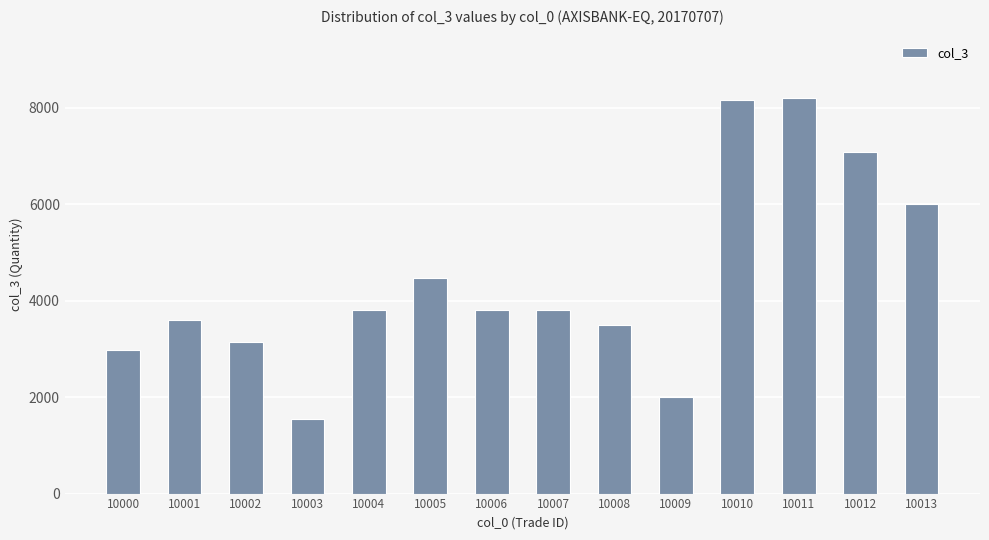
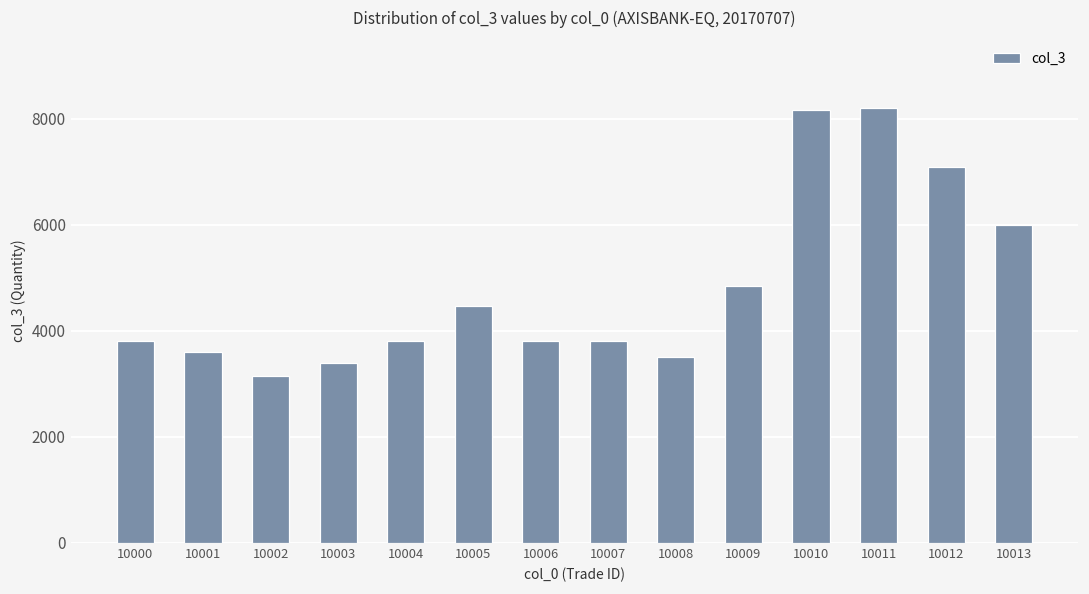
  {
-   "10000": 3000,
+   "10000": 3800,
    "10001": 3600,
    "10002": 3200,
-   "10003": 1600,
+   "10003": 3400,
    "10004": 3800,
    "10005": 4500,
    "10006": 3800,
    "10007": 3800,
    "10008": 3500,
-   "10009": 2000,
+   "10009": 4800,
    "10010": 8200,
    "10011": 8200,
    "10012": 7100,
    "10013": 6000
  }
